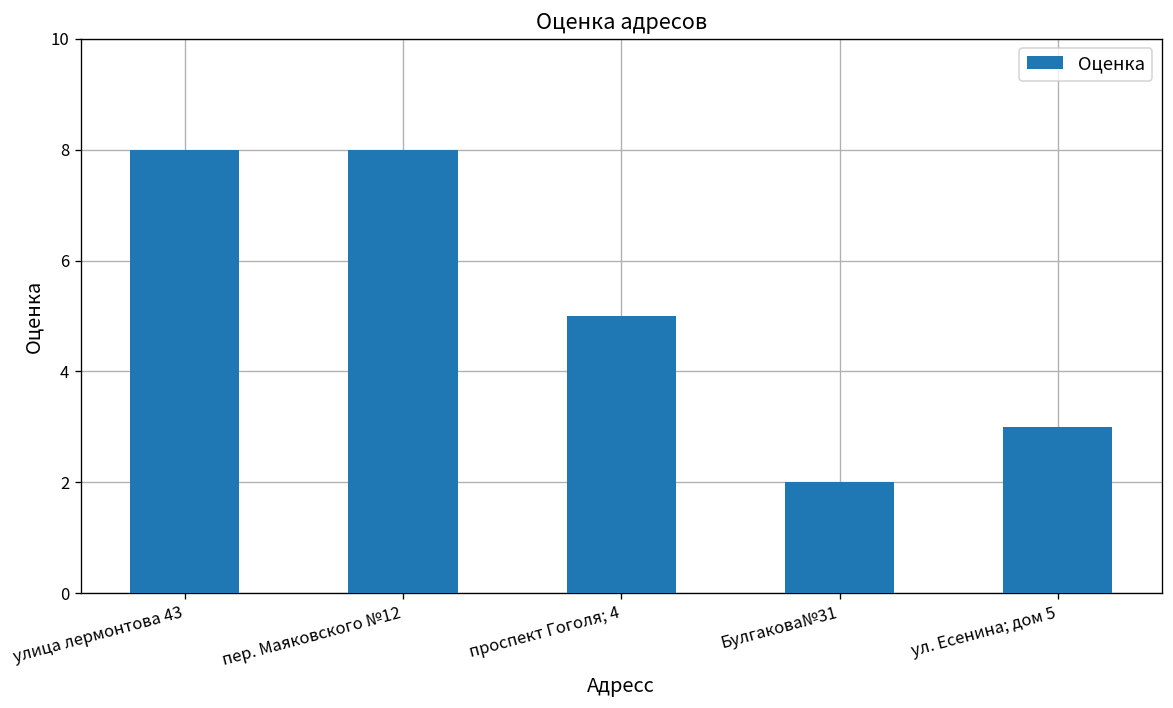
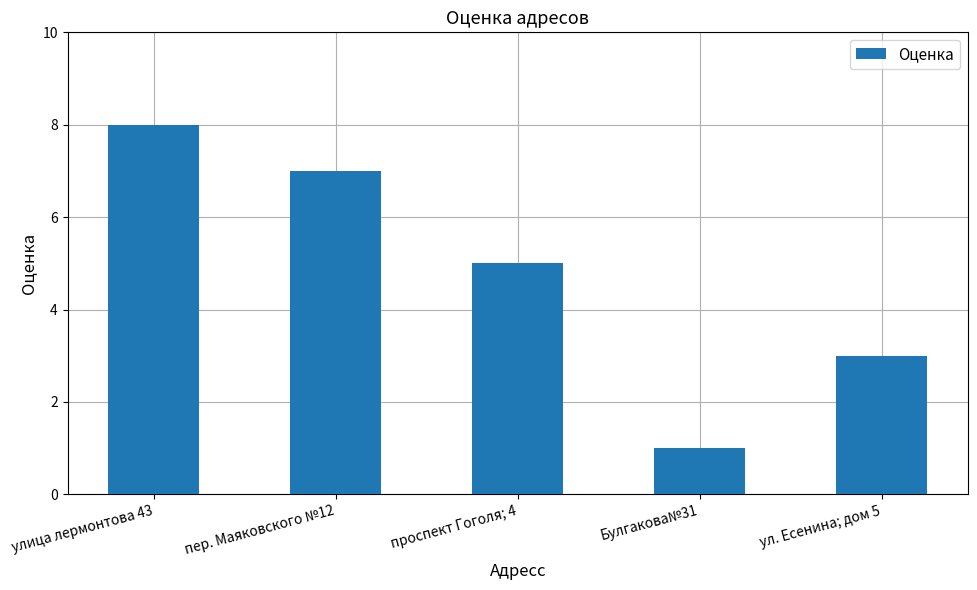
  {
    "улица лермонтова 43": 8,
-   "пер. Маяковского №12": 8,
+   "пер. Маяковского №12": 7,
    "проспект Гоголя; 4": 5,
-   "Булгакова№31": 2,
+   "Булгакова№31": 1,
    "ул. Есенина; дом 5": 3
  }
